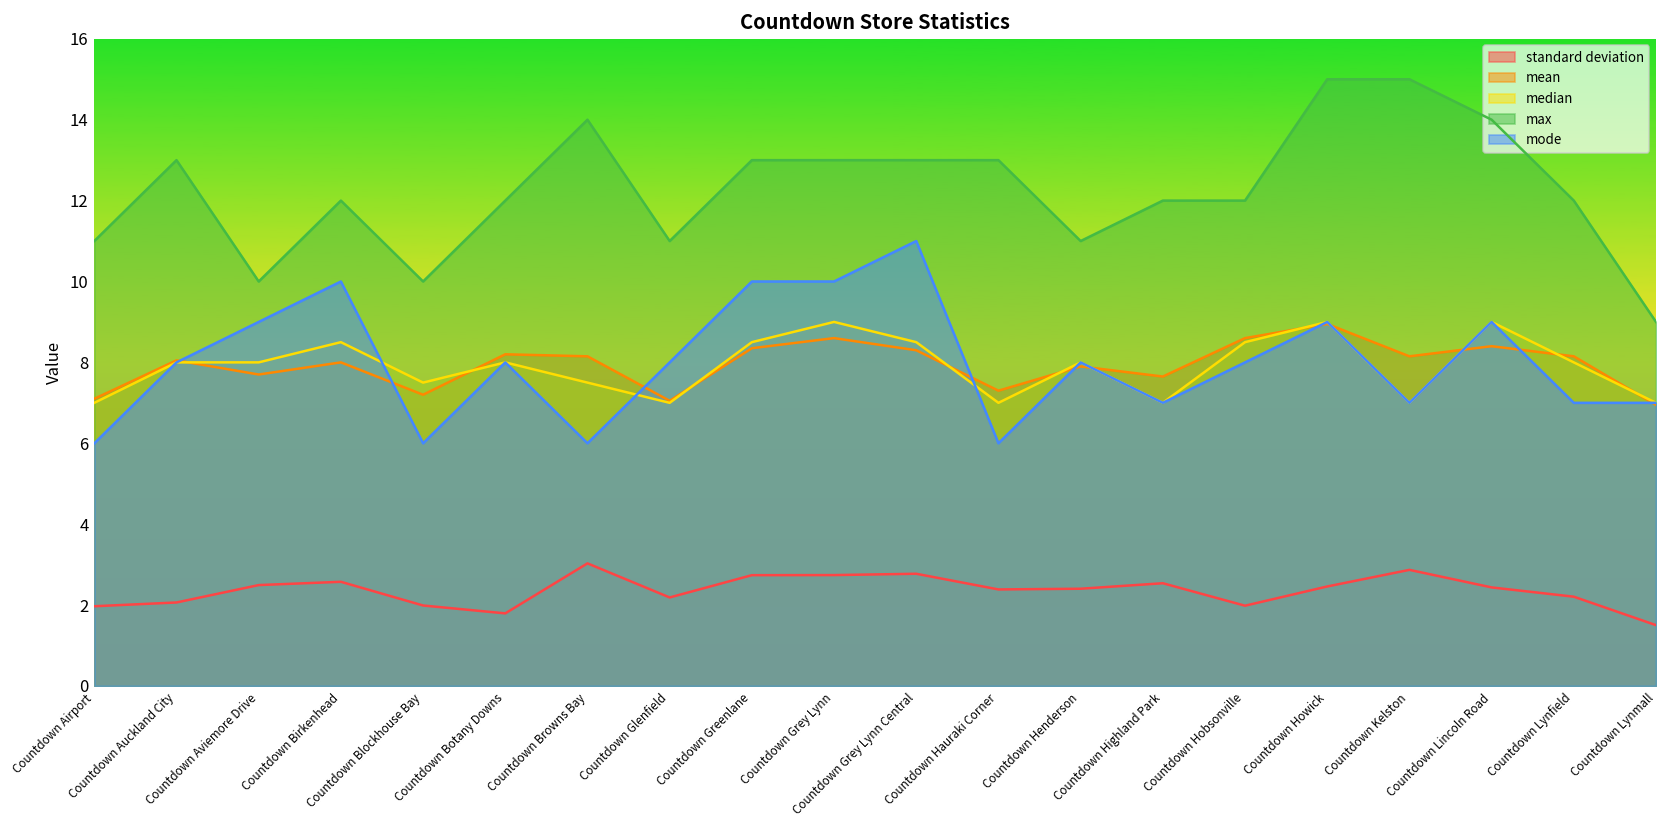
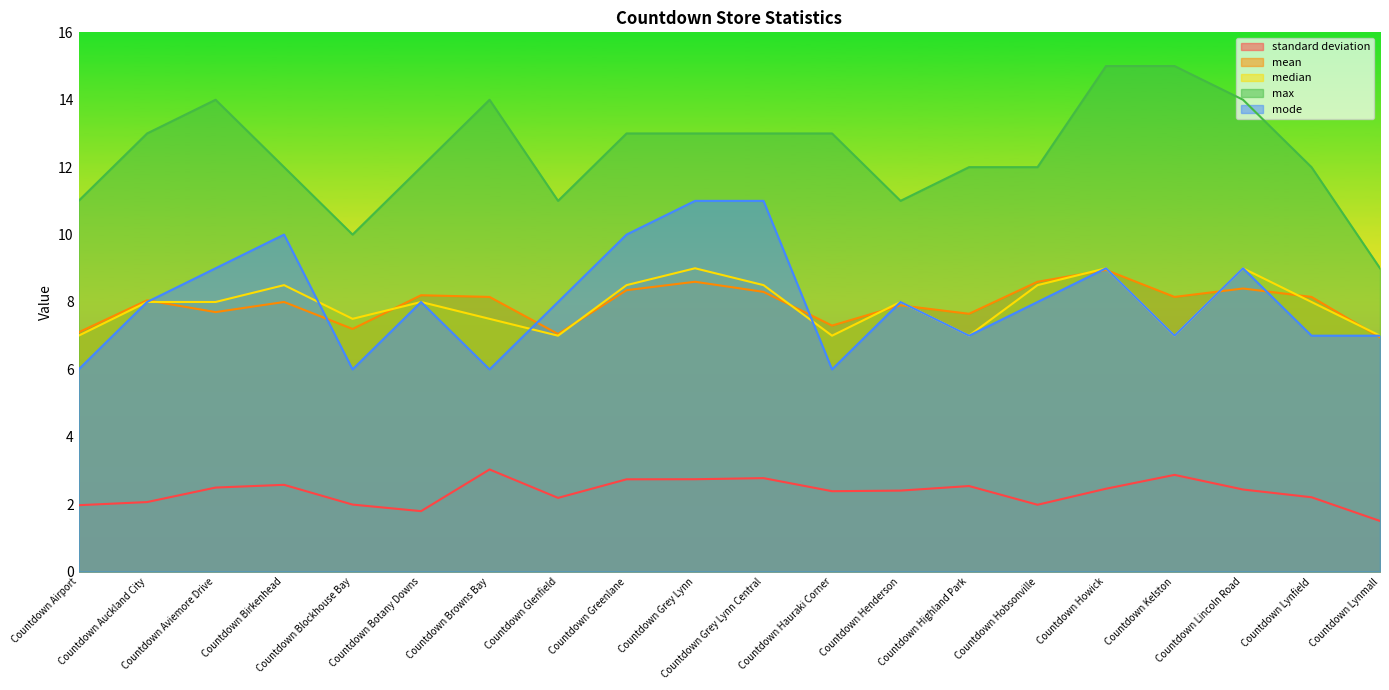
  {
    "standard deviation": {
      "Countdown Airport": 2,
      "Countdown Auckland City": 2,
      "Countdown Aviemore Drive": 2.5,
      "Countdown Birkenhead": 2.6,
      "Countdown Blockhouse Bay": 2,
      "Countdown Botany Downs": 1.8,
      "Countdown Browns Bay": 3,
      "Countdown Glenfield": 2.2,
      "Countdown Greenlane": 2.7,
      "Countdown Grey Lynn": 2.7,
      "Countdown Grey Lynn Central": 2.8,
      "Countdown Hauraki Corner": 2.4,
      "Countdown Henderson": 2.4,
      "Countdown Highland Park": 2.5,
      "Countdown Hobsonville": 2,
      "Countdown Howick": 2.5,
      "Countdown Kelston": 2.9,
      "Countdown Lincoln Road": 2.4,
      "Countdown Lynfield": 2.2,
      "Countdown Lynmall": 1.5
    },
    "mean": {
      "Countdown Airport": 7.1,
      "Countdown Aviemore Drive": 7.7,
      "Countdown Birkenhead": 8,
      "Countdown Blockhouse Bay": 7.2,
      "Countdown Botany Downs": 8.2,
      "Countdown Browns Bay": 8.2,
      "Countdown Greenlane": 8.4,
      "Countdown Grey Lynn": 8.6,
      "Countdown Grey Lynn Central": 8.3,
      "Countdown Hauraki Corner": 7.3,
      "Countdown Henderson": 7.9,
      "Countdown Highland Park": 7.7,
      "Countdown Hobsonville": 8.6,
      "Countdown Kelston": 8.2,
      "Countdown Lincoln Road": 8.4,
      "Countdown Lynfield": 8.2
    },
    "median": {
      "Countdown Airport": 7,
      "Countdown Aviemore Drive": 8,
      "Countdown Birkenhead": 8.5,
      "Countdown Blockhouse Bay": 7.5,
      "Countdown Browns Bay": 7.5,
      "Countdown Greenlane": 8.5,
      "Countdown Grey Lynn": 9,
      "Countdown Grey Lynn Central": 8.5,
      "Countdown Hauraki Corner": 7,
      "Countdown Hobsonville": 8.5,
      "Countdown Lynfield": 8
    },
    "max": {
      "Countdown Airport": 11,
      "Countdown Auckland City": 13,
-     "Countdown Aviemore Drive": 10,
+     "Countdown Aviemore Drive": 14,
      "Countdown Birkenhead": 12,
      "Countdown Blockhouse Bay": 10,
      "Countdown Botany Downs": 12,
      "Countdown Browns Bay": 14,
      "Countdown Glenfield": 11,
      "Countdown Greenlane": 13,
      "Countdown Grey Lynn": 13,
      "Countdown Grey Lynn Central": 13,
      "Countdown Hauraki Corner": 13,
      "Countdown Henderson": 11,
      "Countdown Highland Park": 12,
      "Countdown Hobsonville": 12,
      "Countdown Howick": 15,
      "Countdown Kelston": 15,
      "Countdown Lynfield": 12,
      "Countdown Lynmall": 9
    },
    "mode": {
      "Countdown Airport": 6,
      "Countdown Aviemore Drive": 9,
      "Countdown Birkenhead": 10,
      "Countdown Blockhouse Bay": 6,
      "Countdown Browns Bay": 6,
      "Countdown Glenfield": 8,
      "Countdown Greenlane": 10,
-     "Countdown Grey Lynn": 10,
+     "Countdown Grey Lynn": 11,
      "Countdown Grey Lynn Central": 11,
      "Countdown Hauraki Corner": 6,
      "Countdown Hobsonville": 8,
      "Countdown Lynfield": 7
    }
  }
